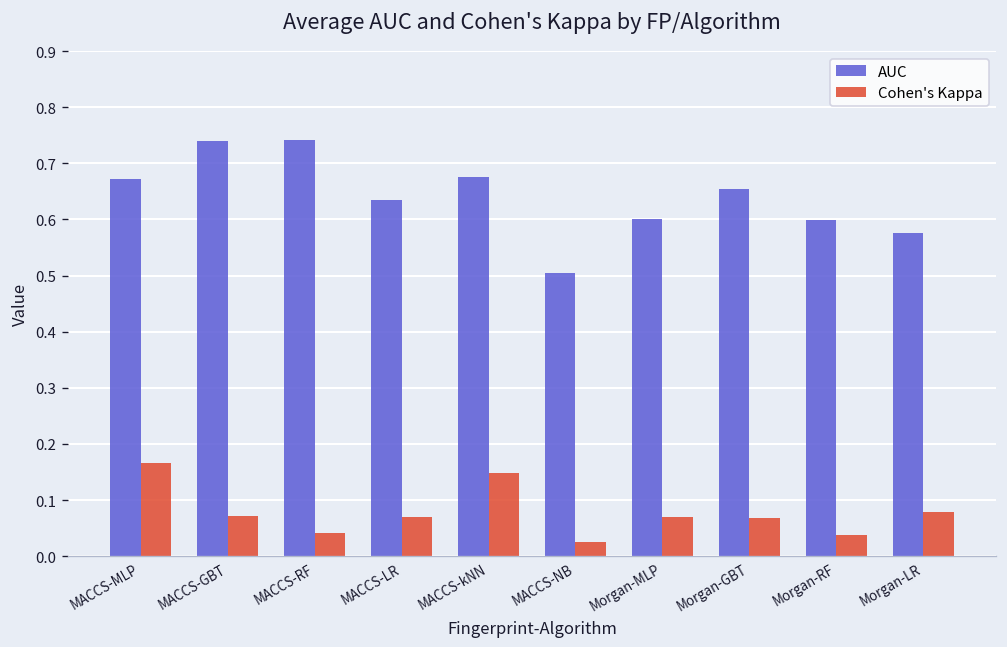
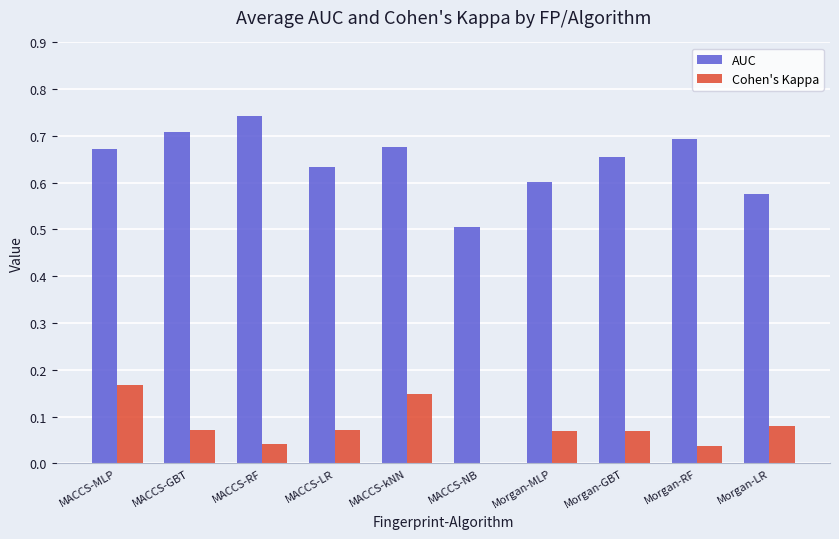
  {
    "AUC": {
      "MACCS-MLP": 0.67,
-     "MACCS-GBT": 0.74,
+     "MACCS-GBT": 0.71,
      "MACCS-RF": 0.74,
      "MACCS-LR": 0.63,
      "MACCS-kNN": 0.68,
      "MACCS-NB": 0.50,
      "Morgan-MLP": 0.60,
      "Morgan-GBT": 0.65,
-     "Morgan-RF": 0.60,
+     "Morgan-RF": 0.69,
      "Morgan-LR": 0.58
    },
    "Cohen's Kappa": {
      "MACCS-MLP": 0.17,
      "MACCS-GBT": 0.07,
      "MACCS-RF": 0.04,
      "MACCS-LR": 0.07,
      "MACCS-kNN": 0.15,
-     "MACCS-NB": 0.03,
+     "MACCS-NB": 0.00,
      "Morgan-MLP": 0.07,
      "Morgan-GBT": 0.07,
      "Morgan-RF": 0.04,
      "Morgan-LR": 0.08
    }
  }
